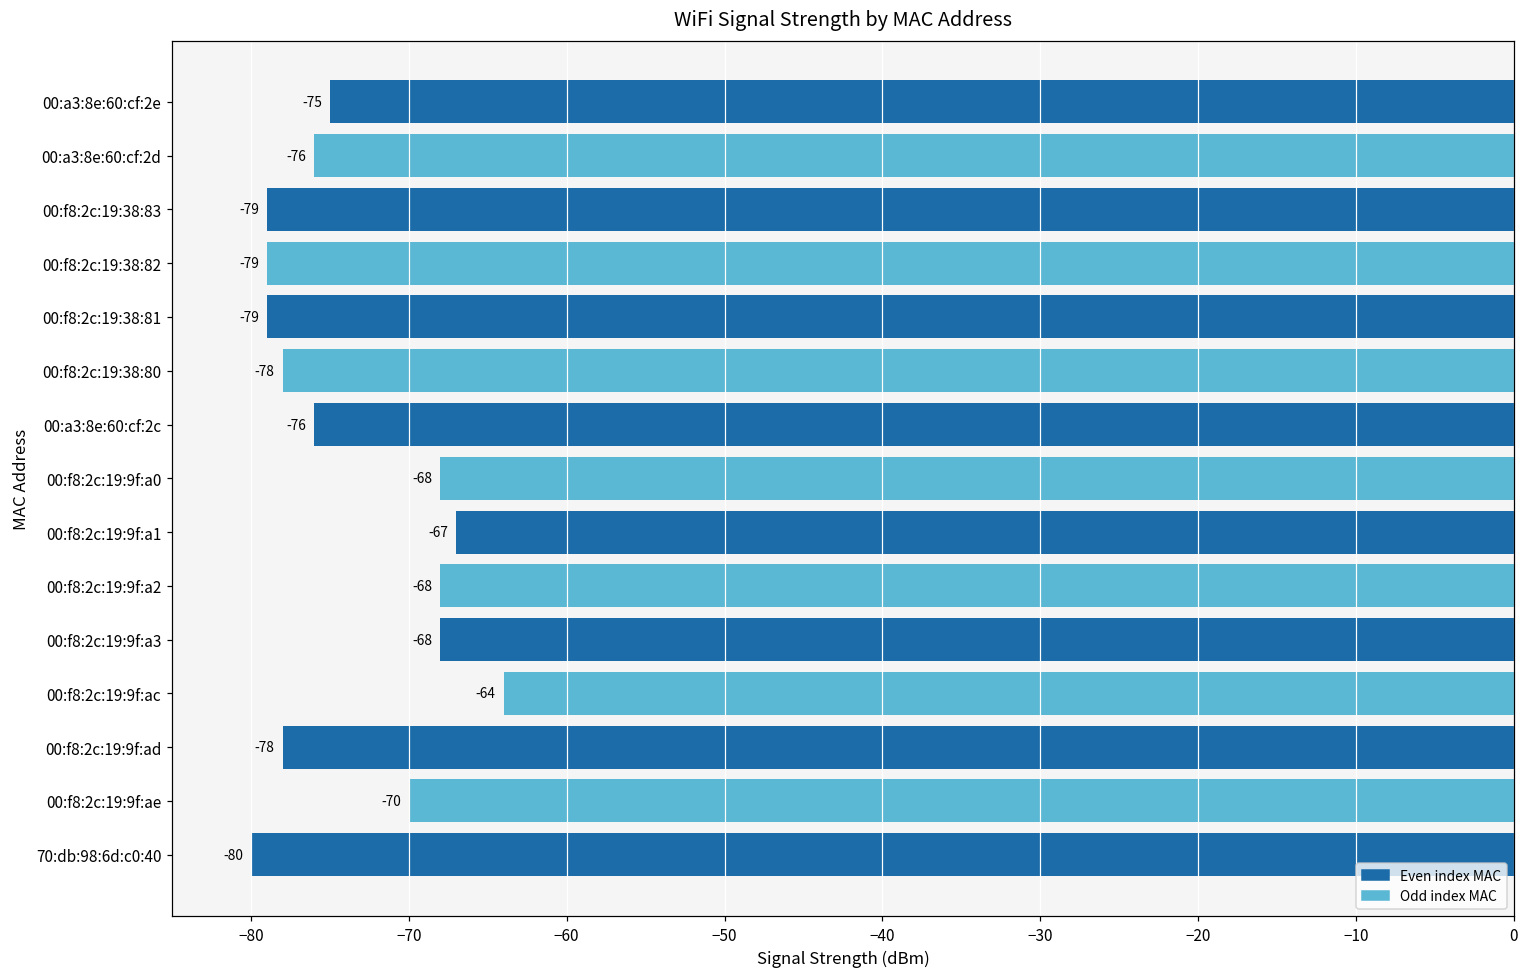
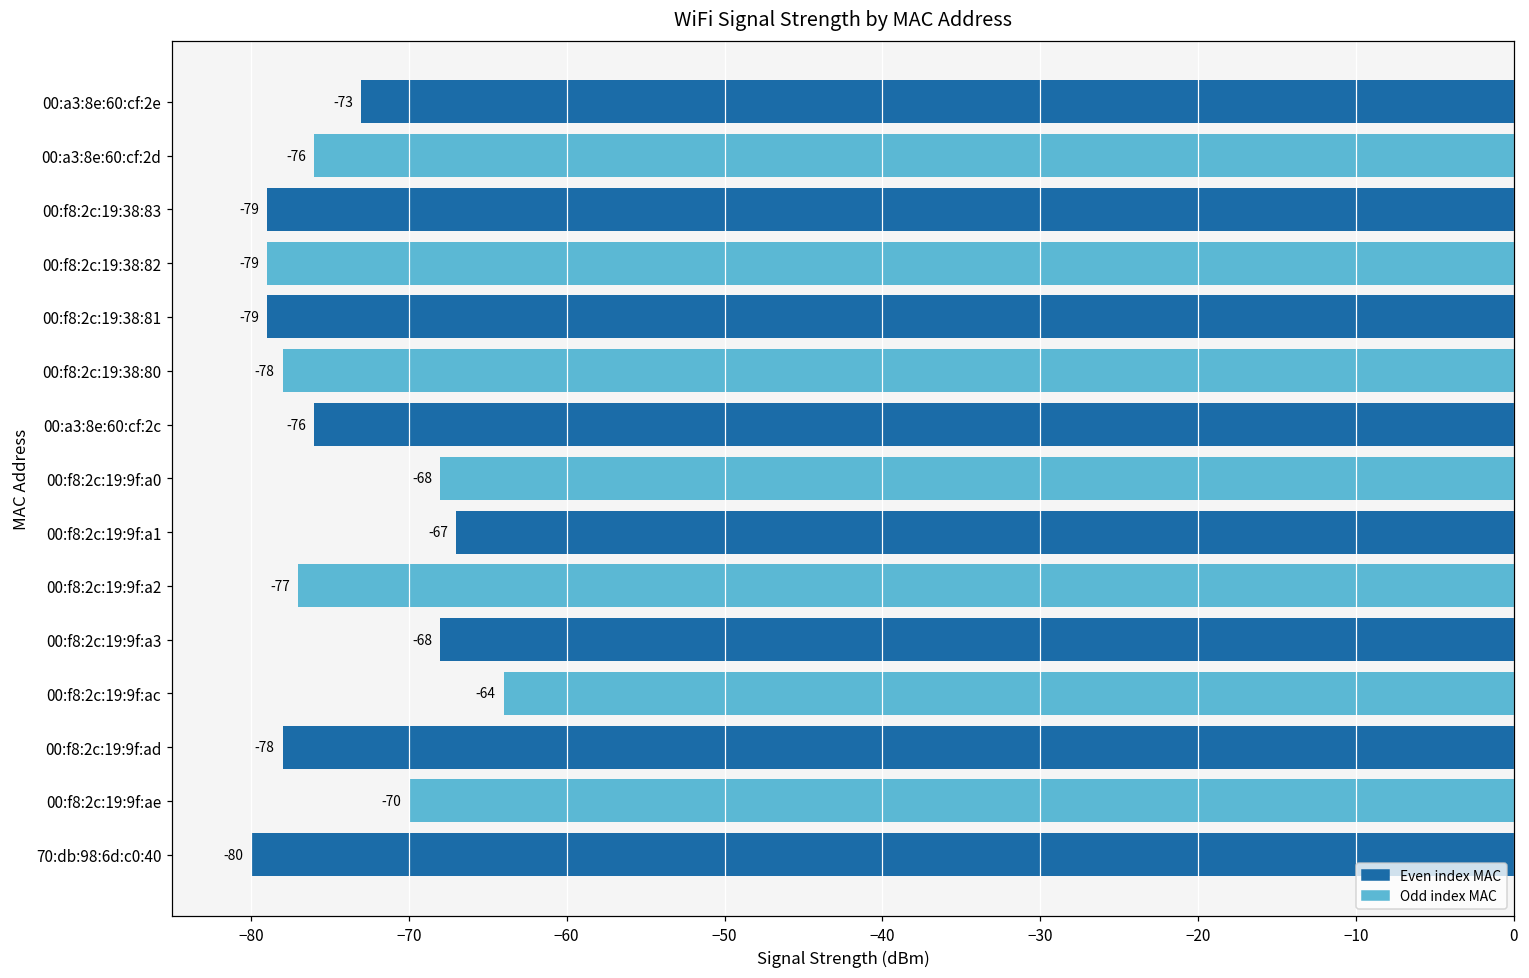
  {
-   "00:a3:8e:60:cf:2e": -75,
+   "00:a3:8e:60:cf:2e": -73,
    "00:a3:8e:60:cf:2d": -76,
    "00:f8:2c:19:38:83": -79,
    "00:f8:2c:19:38:82": -79,
    "00:f8:2c:19:38:81": -79,
    "00:f8:2c:19:38:80": -78,
    "00:a3:8e:60:cf:2c": -76,
    "00:f8:2c:19:9f:a0": -68,
    "00:f8:2c:19:9f:a1": -67,
-   "00:f8:2c:19:9f:a2": -68,
+   "00:f8:2c:19:9f:a2": -77,
    "00:f8:2c:19:9f:a3": -68,
    "00:f8:2c:19:9f:ac": -64,
    "00:f8:2c:19:9f:ad": -78,
    "00:f8:2c:19:9f:ae": -70,
    "70:db:98:6d:c0:40": -80
  }
